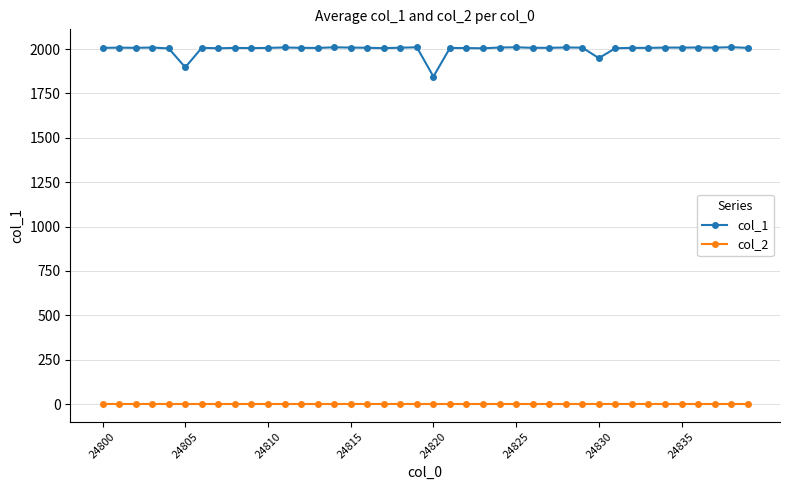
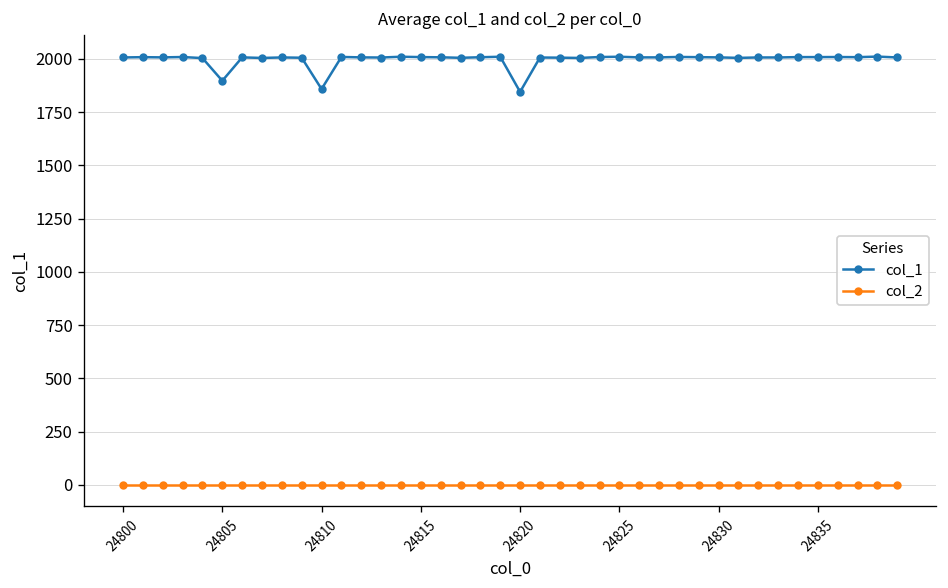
  {
    "col_1": {
      "24800": 2010,
      "24805": 1900,
-     "24810": 2010,
+     "24810": 1860,
      "24815": 2010,
      "24820": 1850,
      "24825": 2010,
-     "24830": 1950,
+     "24830": 2010,
      "24835": 2010
    },
    "col_2": {
      "24800": 0,
      "24805": 0,
      "24810": 0,
      "24815": 0,
      "24820": 0,
      "24825": 0,
      "24830": 0,
      "24835": 0
    }
  }
